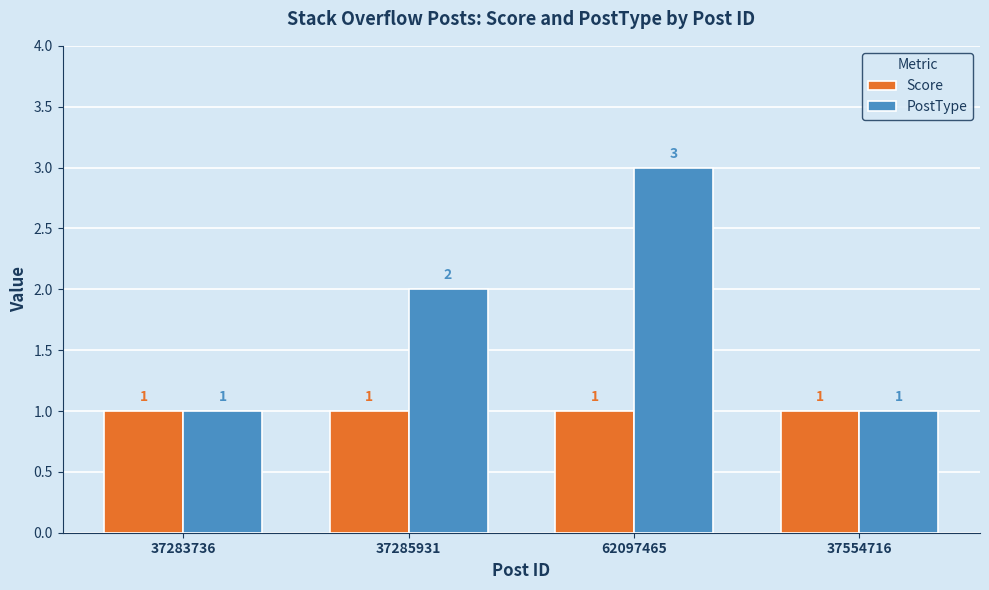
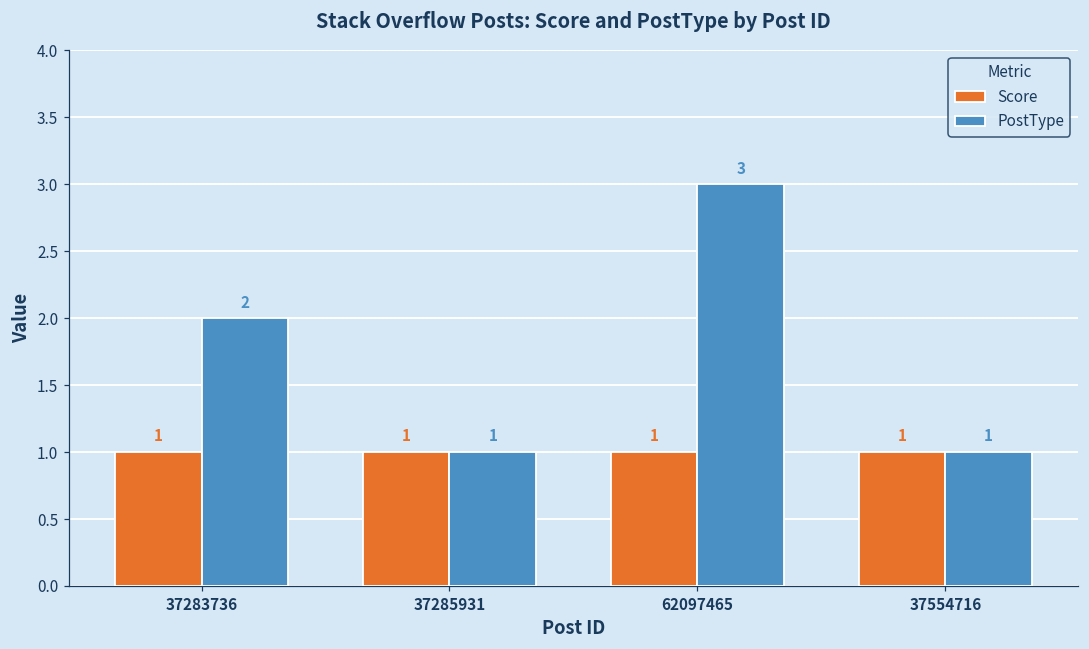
  {
    "Score": {
      "37283736": 1,
      "37285931": 1,
      "62097465": 1,
      "37554716": 1
    },
    "PostType": {
-     "37283736": 1,
-     "37285931": 2,
+     "37283736": 2,
+     "37285931": 1,
      "62097465": 3,
      "37554716": 1
    }
  }
